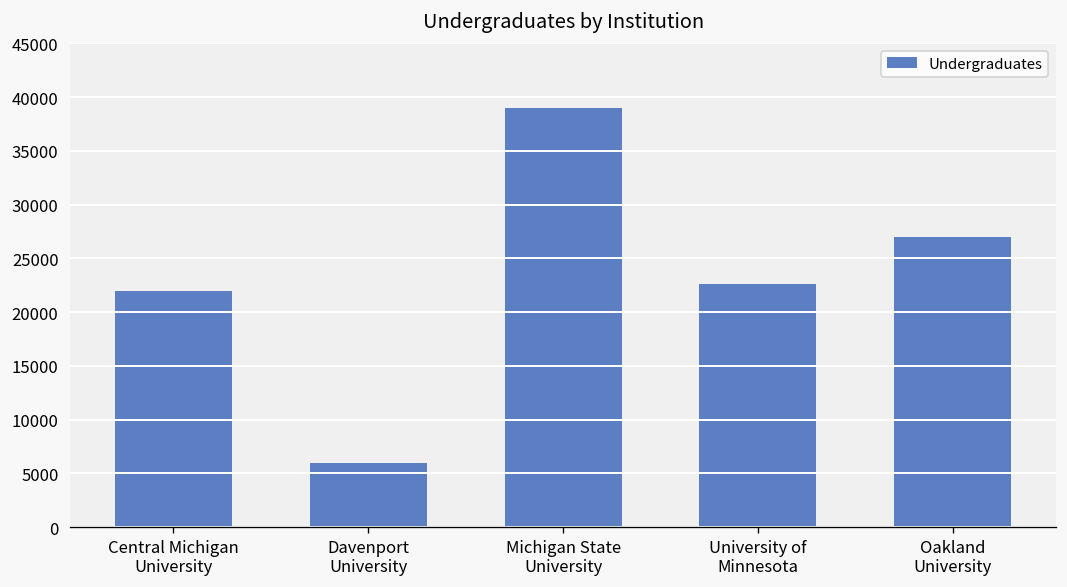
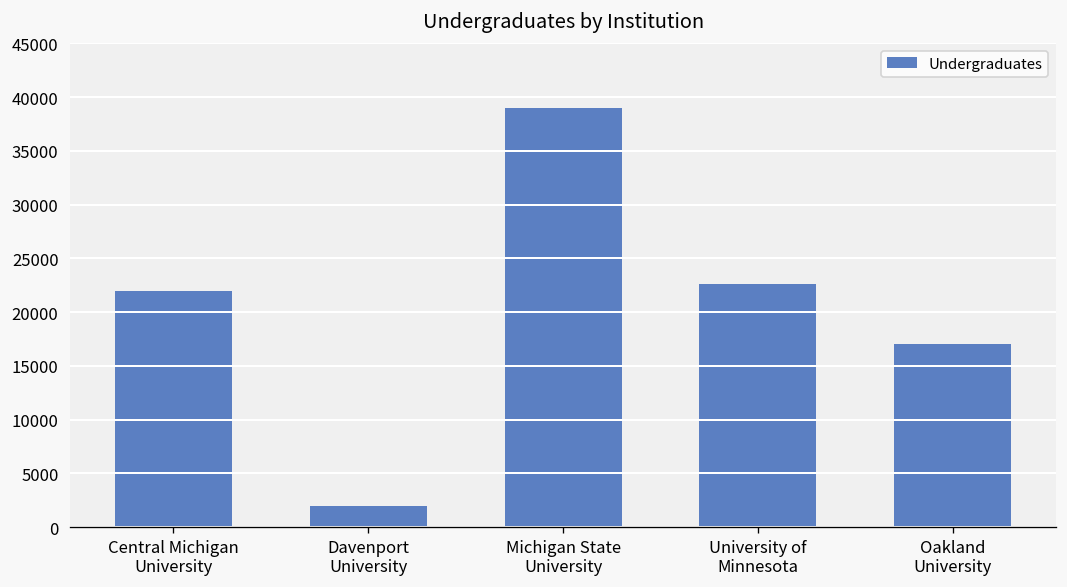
  {
    "Central Michigan University": 22000,
-   "Davenport University": 6000,
+   "Davenport University": 2000,
    "Michigan State University": 39000,
    "University of Minnesota": 23000,
-   "Oakland University": 27000
+   "Oakland University": 17000
  }
